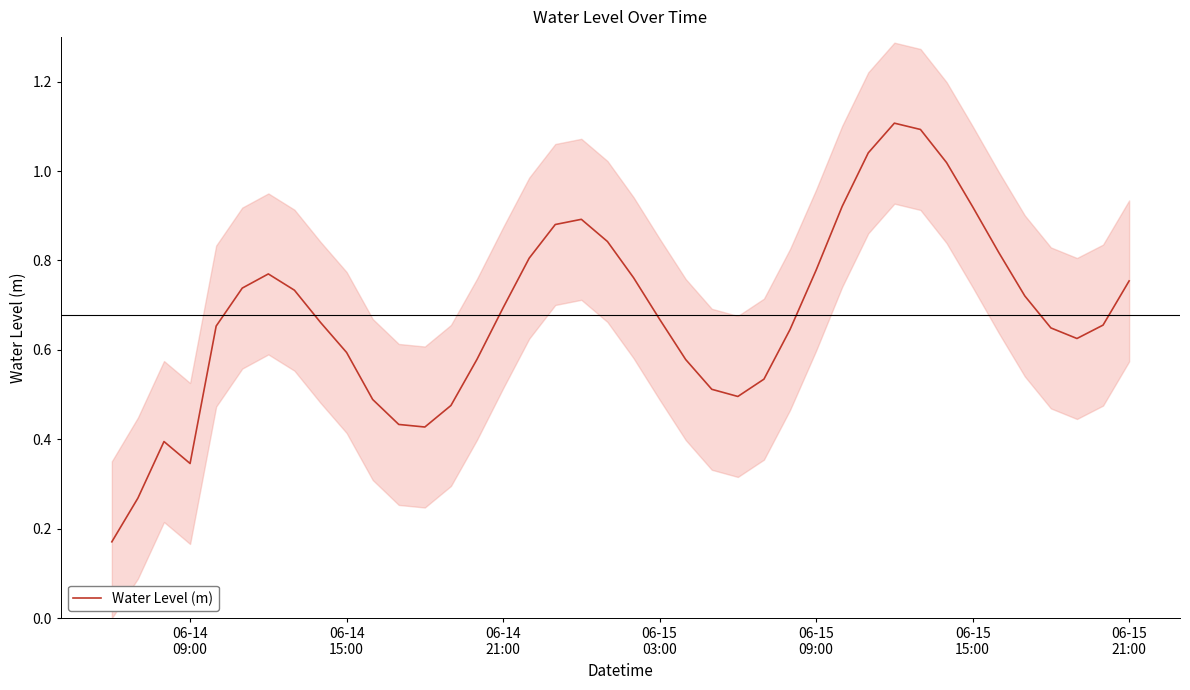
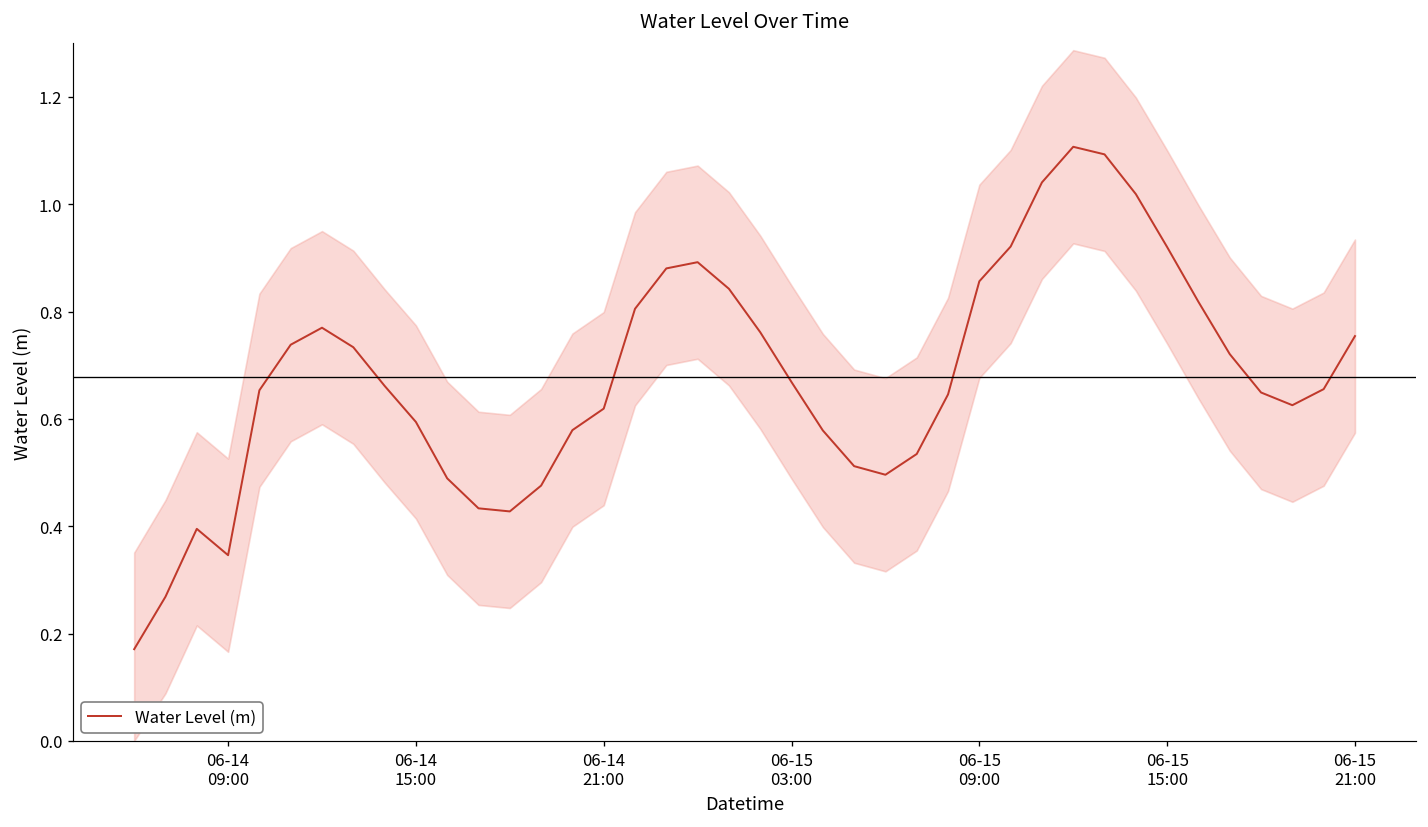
  {
    "Water Level (m)": {
      "06-14 09:00": 0.35,
      "06-14 15:00": 0.59,
-     "06-14 21:00": 0.69,
+     "06-14 21:00": 0.62,
      "06-15 03:00": 0.67,
-     "06-15 09:00": 0.78,
+     "06-15 09:00": 0.86,
      "06-15 15:00": 0.92,
      "06-15 21:00": 0.75
    }
  }
